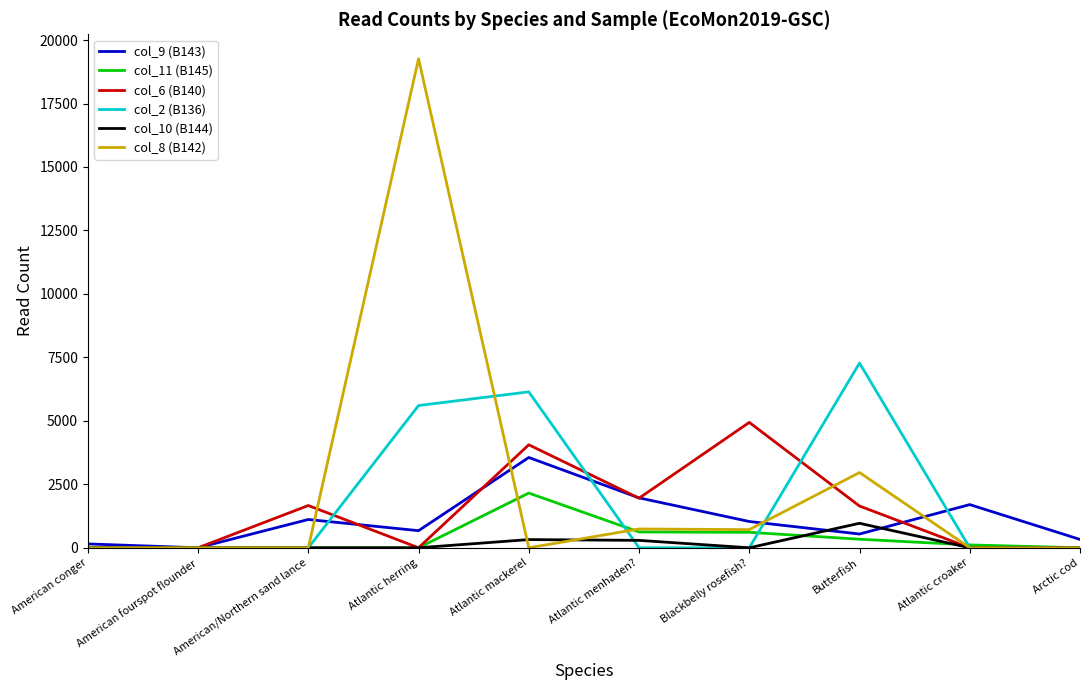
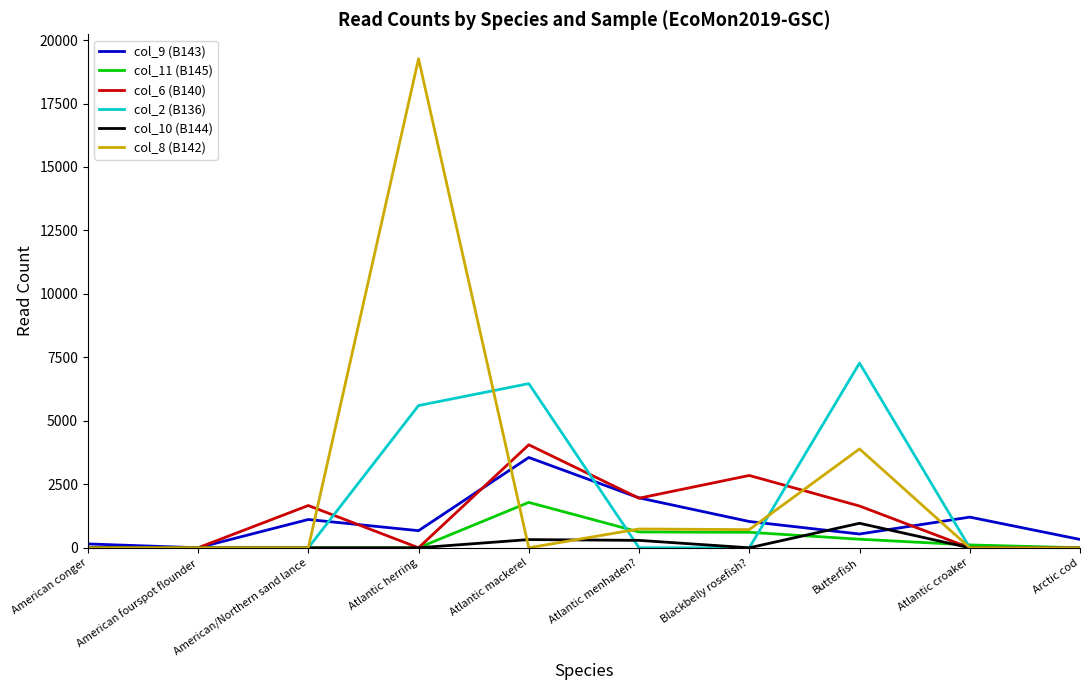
  {
    "col_9 (B143)": {
      "American conger": 200,
      "American/Northern sand lance": 1100,
      "Atlantic herring": 700,
      "Atlantic mackerel": 3600,
      "Blackbelly rosefish?": 1000,
      "Butterfish": 500,
-     "Atlantic croaker": 1700,
+     "Atlantic croaker": 1200,
      "Arctic cod": 300
    },
    "col_11 (B145)": {
-     "Atlantic mackerel": 2200,
+     "Atlantic mackerel": 1800,
      "Atlantic menhaden?": 600,
      "Blackbelly rosefish?": 600,
      "Butterfish": 300,
      "Atlantic croaker": 100
    },
    "col_6 (B140)": {
      "American/Northern sand lance": 1700,
      "Atlantic mackerel": 4100,
-     "Blackbelly rosefish?": 4900,
+     "Blackbelly rosefish?": 2800,
      "Butterfish": 1600
    },
    "col_2 (B136)": {
      "Atlantic herring": 5600,
-     "Atlantic mackerel": 6100,
+     "Atlantic mackerel": 6500,
      "Atlantic menhaden?": 0,
      "Butterfish": 7300
    },
    "col_10 (B144)": {
      "Atlantic mackerel": 300,
      "Atlantic menhaden?": 300,
      "Butterfish": 1000
    },
    "col_8 (B142)": {
      "Atlantic herring": 19300,
      "Atlantic mackerel": 0,
      "Atlantic menhaden?": 700,
      "Blackbelly rosefish?": 700,
-     "Butterfish": 3000
+     "Butterfish": 3900
    }
  }
